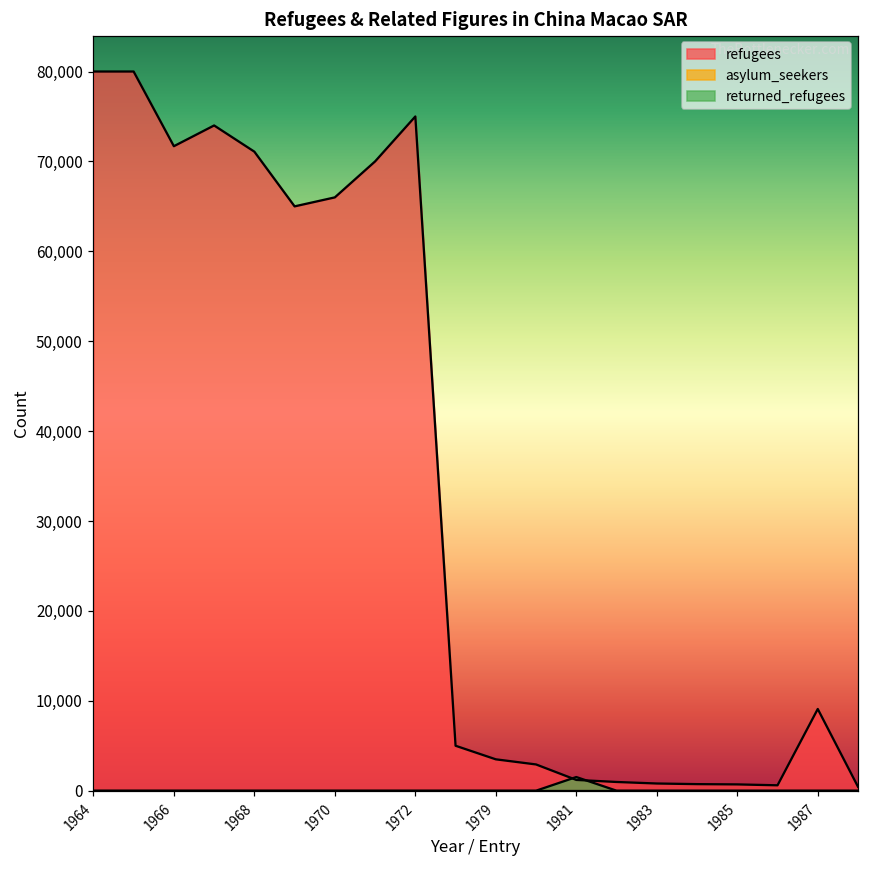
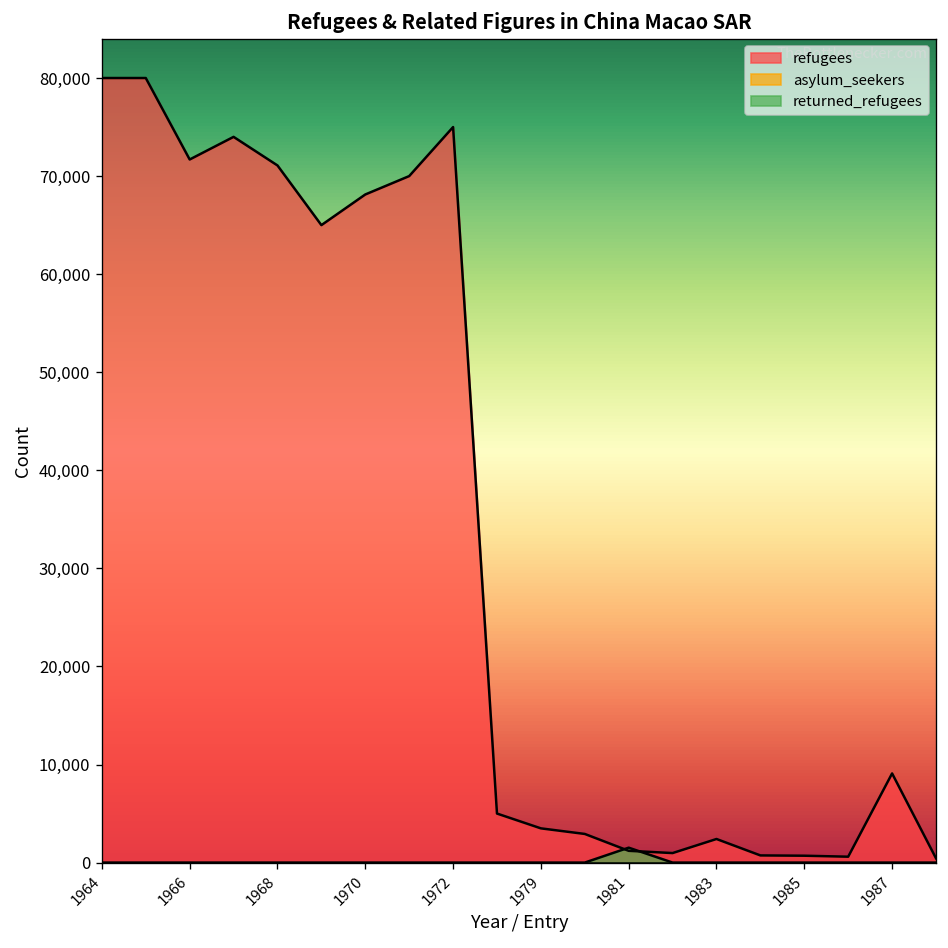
  {
    "refugees": {
      "1964": "80,000",
      "1966": "72,000",
      "1968": "71,000",
-     "1970": "66,000",
+     "1970": "68,000",
      "1972": "75,000",
      "1979": "3,000",
      "1981": "1,000",
-     "1983": "1,000",
+     "1983": "2,000",
      "1985": "1,000",
      "1987": "9,000"
    },
    "asylum_seekers": {
      "1981": "0"
    },
    "returned_refugees": {
      "1981": "2,000"
    }
  }
